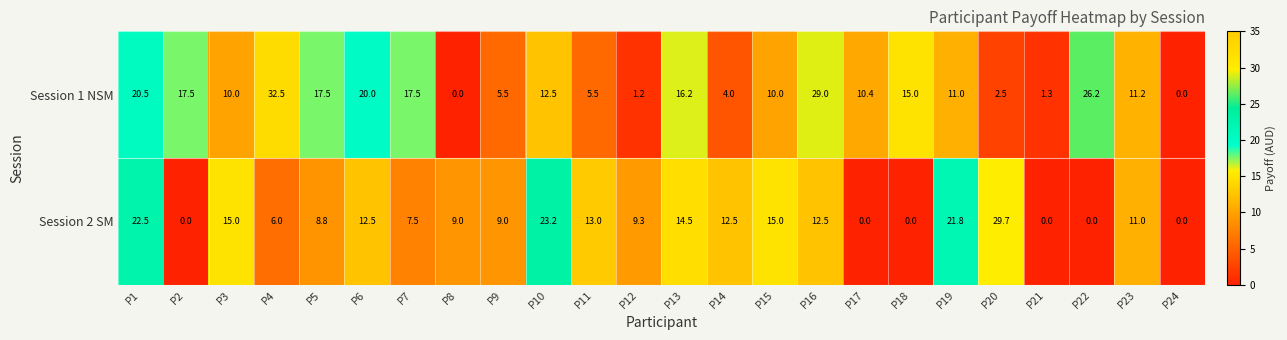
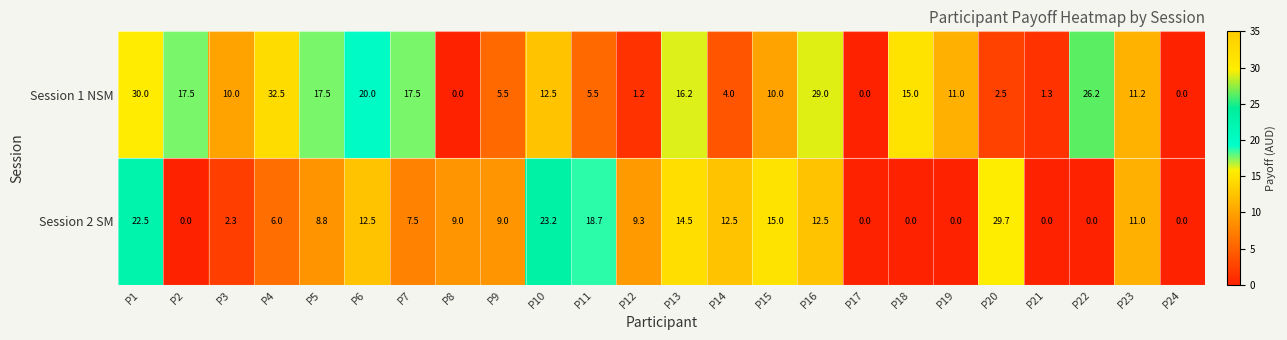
  {
    "Session 1 NSM": {
-     "P1": 20.5,
+     "P1": 30.0,
      "P2": 17.5,
      "P3": 10.0,
      "P4": 32.5,
      "P5": 17.5,
      "P6": 20.0,
      "P7": 17.5,
      "P8": 0.0,
      "P9": 5.5,
      "P10": 12.5,
      "P11": 5.5,
      "P12": 1.2,
      "P13": 16.2,
      "P14": 4.0,
      "P15": 10.0,
      "P16": 29.0,
-     "P17": 10.4,
+     "P17": 0.0,
      "P18": 15.0,
      "P19": 11.0,
      "P20": 2.5,
      "P21": 1.3,
      "P22": 26.2,
      "P23": 11.2,
      "P24": 0.0
    },
    "Session 2 SM": {
      "P1": 22.5,
      "P2": 0.0,
-     "P3": 15.0,
+     "P3": 2.3,
      "P4": 6.0,
      "P5": 8.8,
      "P6": 12.5,
      "P7": 7.5,
      "P8": 9.0,
      "P9": 9.0,
      "P10": 23.2,
-     "P11": 13.0,
+     "P11": 18.7,
      "P12": 9.3,
      "P13": 14.5,
      "P14": 12.5,
      "P15": 15.0,
      "P16": 12.5,
      "P17": 0.0,
      "P18": 0.0,
-     "P19": 21.8,
+     "P19": 0.0,
      "P20": 29.7,
      "P21": 0.0,
      "P22": 0.0,
      "P23": 11.0,
      "P24": 0.0
    }
  }
